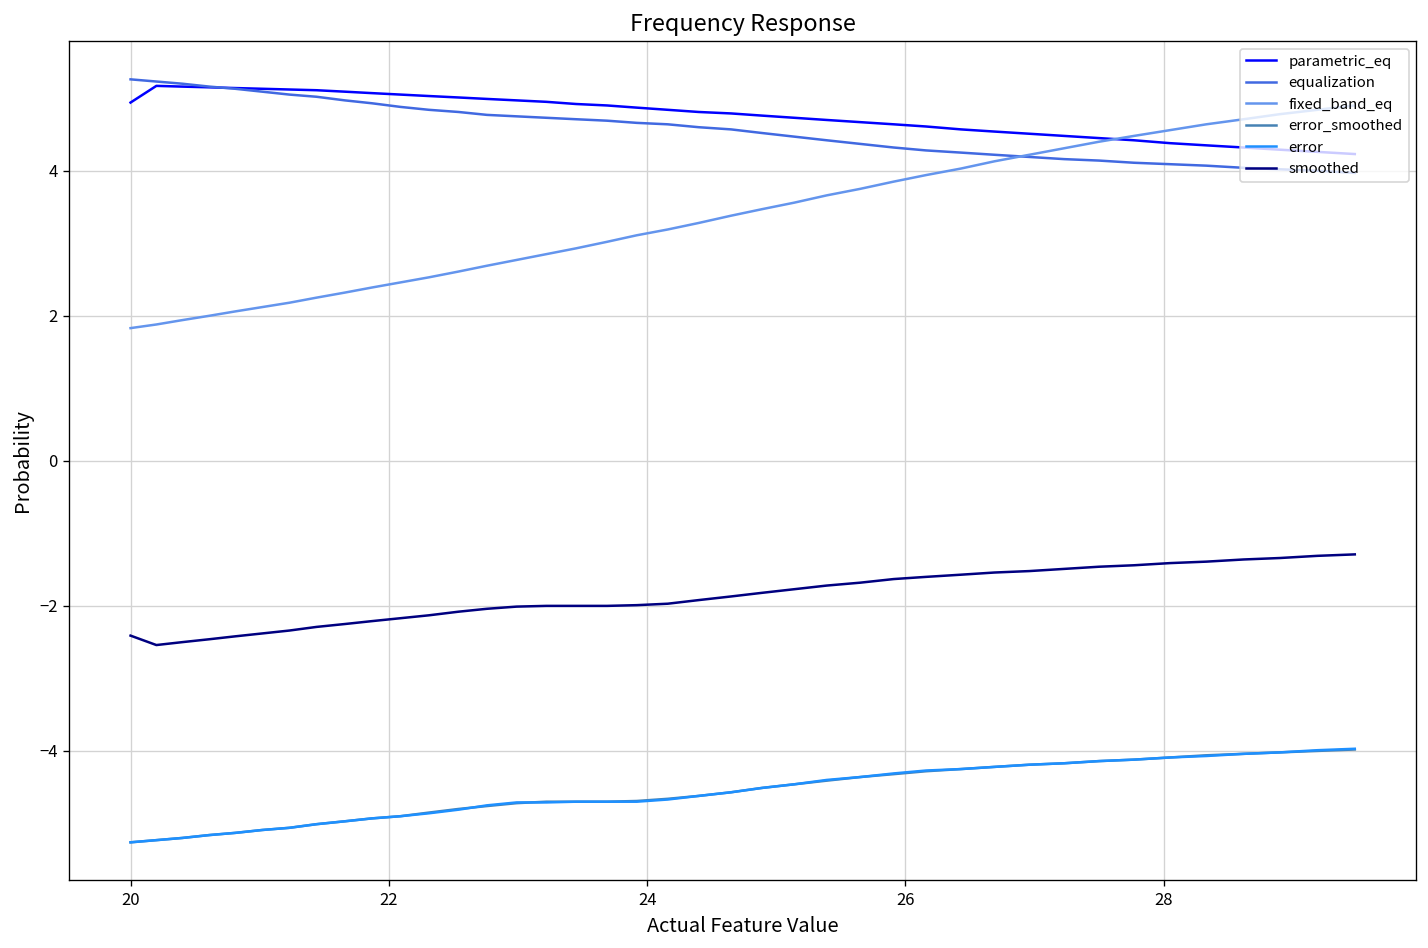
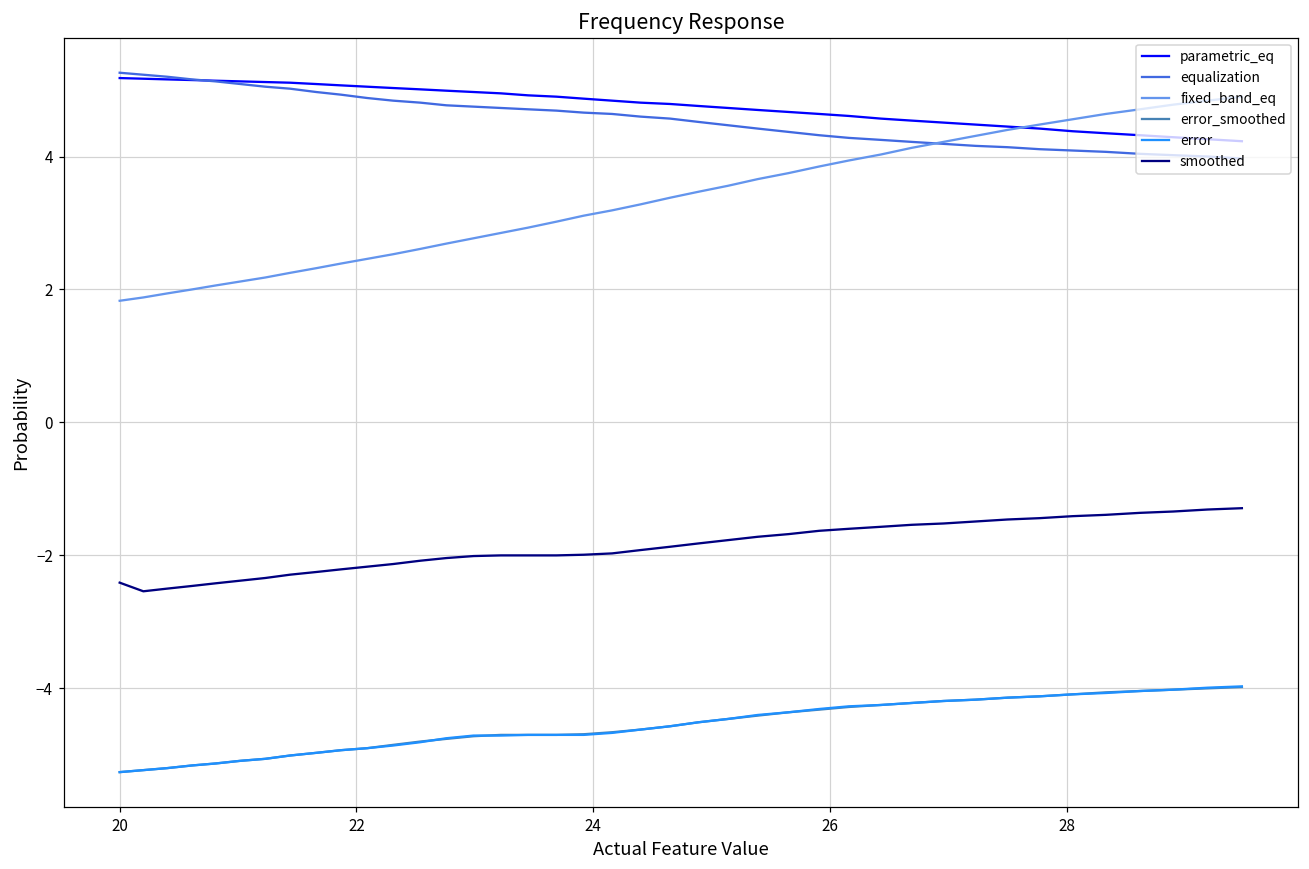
  {
    "parametric_eq": {
-     "20": 4.9
+     "20": 5.2
    },
    "smoothed": {
      "20": -2.4
    }
  }
